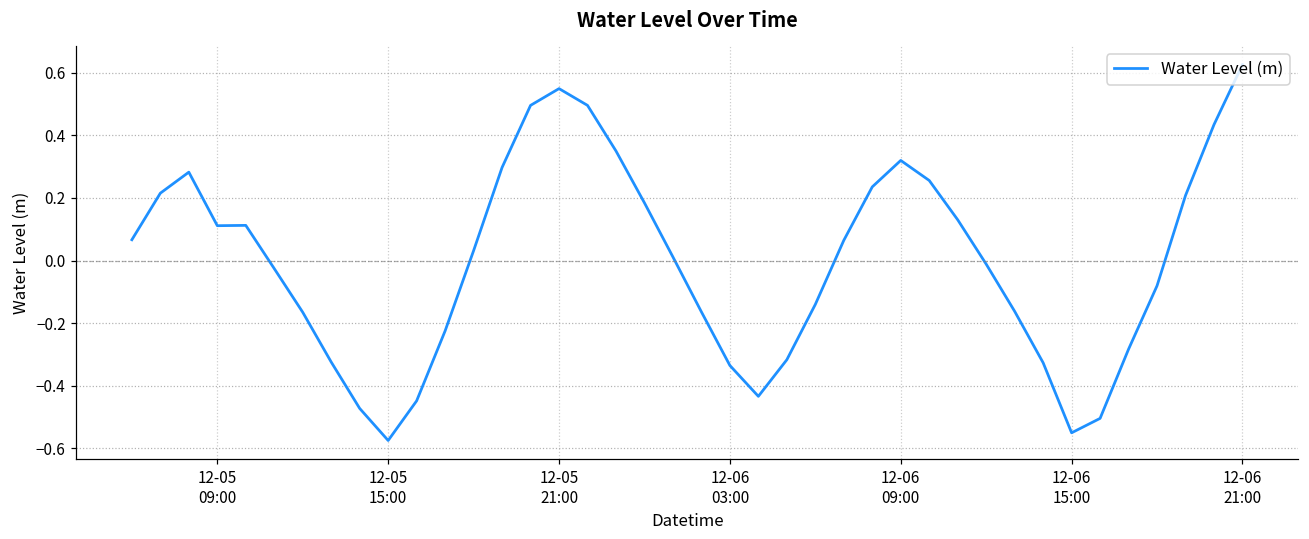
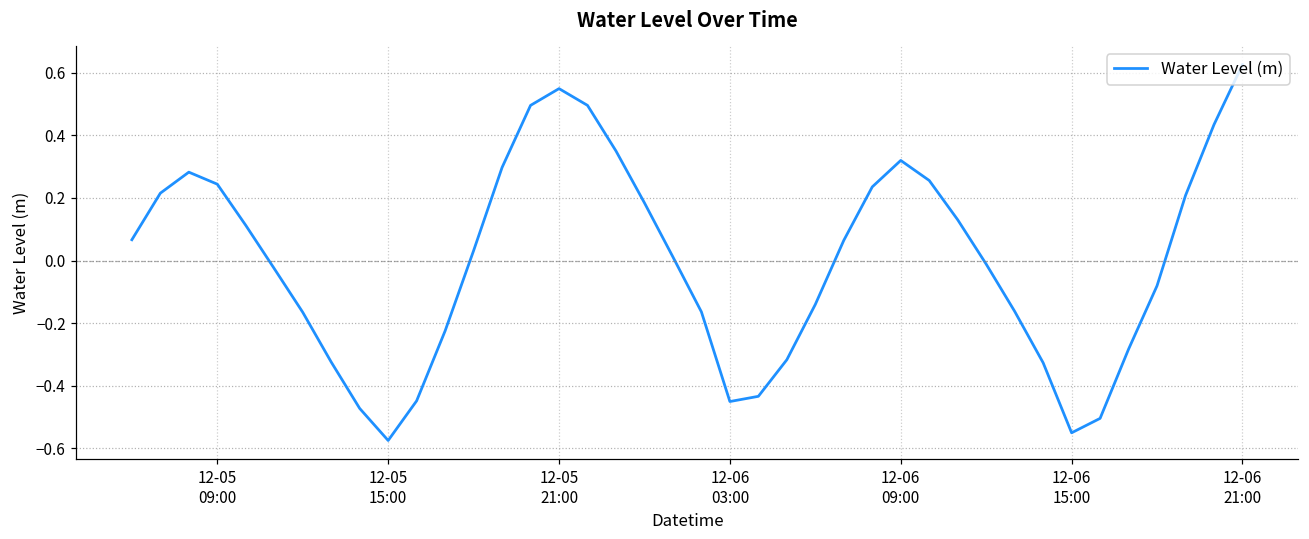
  {
-   "12-05 09:00": 0.11,
+   "12-05 09:00": 0.24,
    "12-05 15:00": -0.58,
    "12-05 21:00": 0.55,
-   "12-06 03:00": -0.34,
+   "12-06 03:00": -0.45,
    "12-06 09:00": 0.32,
    "12-06 15:00": -0.55
  }
